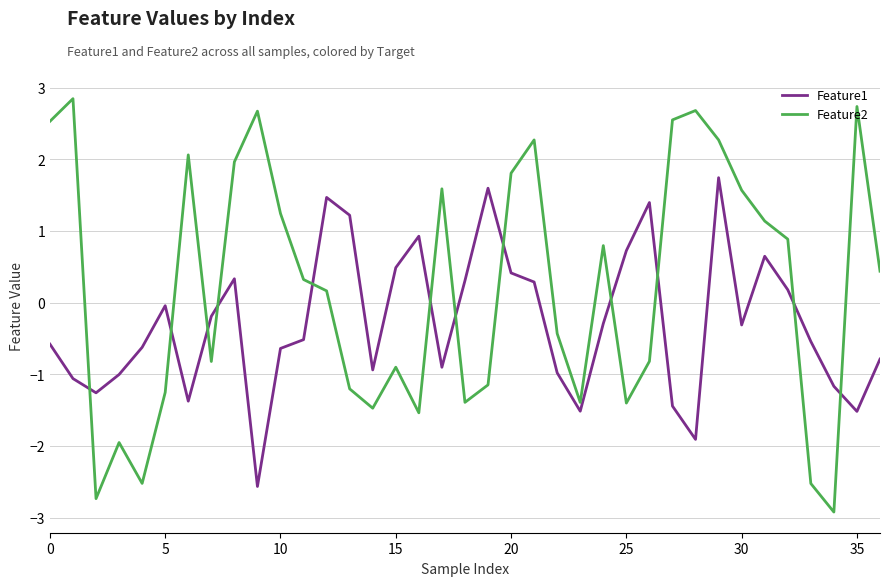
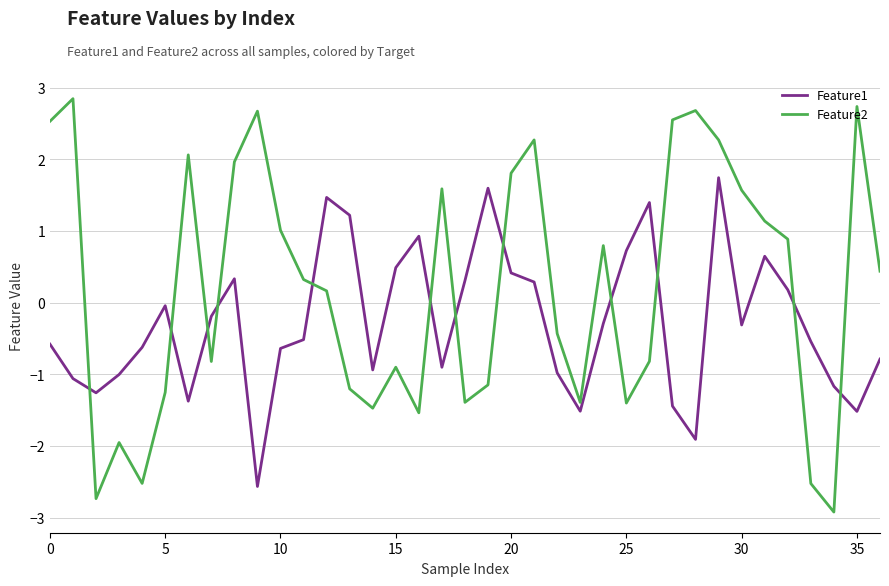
  {
    "Feature1": {
      "0": -0.6,
      "5": 0.0,
      "10": -0.6,
      "15": 0.5,
      "20": 0.4,
      "25": 0.7,
      "30": -0.3,
      "35": -1.5
    },
    "Feature2": {
      "0": 2.5,
      "5": -1.3,
-     "10": 1.2,
+     "10": 1.0,
      "15": -0.9,
      "20": 1.8,
      "25": -1.4,
      "30": 1.6,
      "35": 2.7
    }
  }
